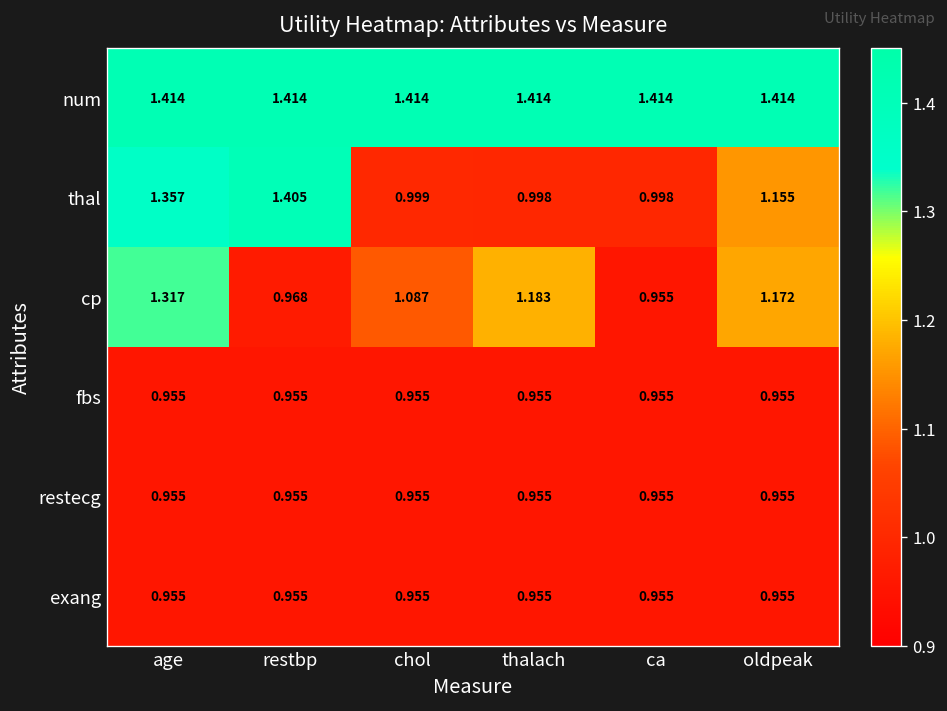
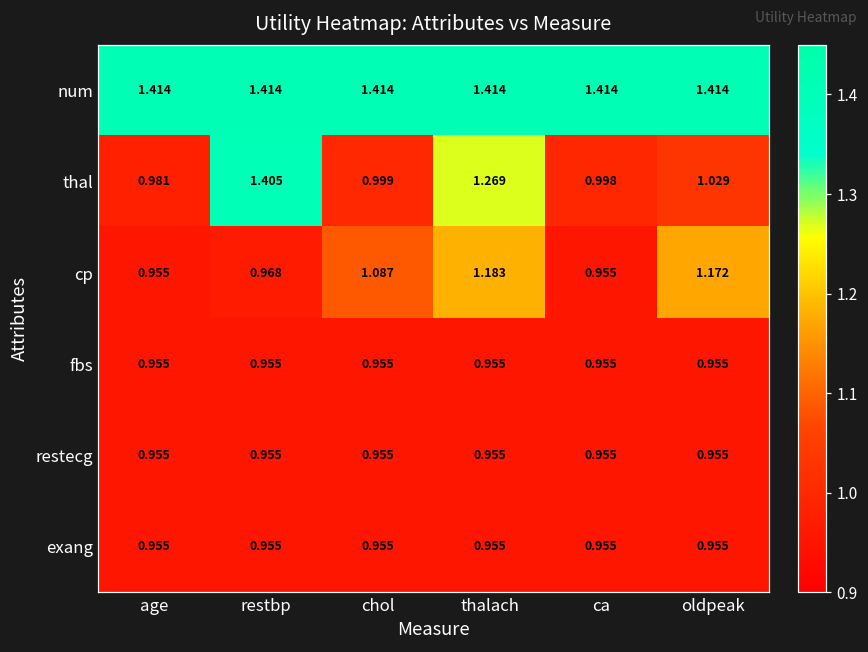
  {
    "num": {
      "age": 1.414,
      "restbp": 1.414,
      "chol": 1.414,
      "thalach": 1.414,
      "ca": 1.414,
      "oldpeak": 1.414
    },
    "thal": {
-     "age": 1.357,
+     "age": 0.981,
      "restbp": 1.405,
      "chol": 0.999,
-     "thalach": 0.998,
+     "thalach": 1.269,
      "ca": 0.998,
-     "oldpeak": 1.155
+     "oldpeak": 1.029
    },
    "cp": {
-     "age": 1.317,
+     "age": 0.955,
      "restbp": 0.968,
      "chol": 1.087,
      "thalach": 1.183,
      "ca": 0.955,
      "oldpeak": 1.172
    },
    "fbs": {
      "age": 0.955,
      "restbp": 0.955,
      "chol": 0.955,
      "thalach": 0.955,
      "ca": 0.955,
      "oldpeak": 0.955
    },
    "restecg": {
      "age": 0.955,
      "restbp": 0.955,
      "chol": 0.955,
      "thalach": 0.955,
      "ca": 0.955,
      "oldpeak": 0.955
    },
    "exang": {
      "age": 0.955,
      "restbp": 0.955,
      "chol": 0.955,
      "thalach": 0.955,
      "ca": 0.955,
      "oldpeak": 0.955
    }
  }
